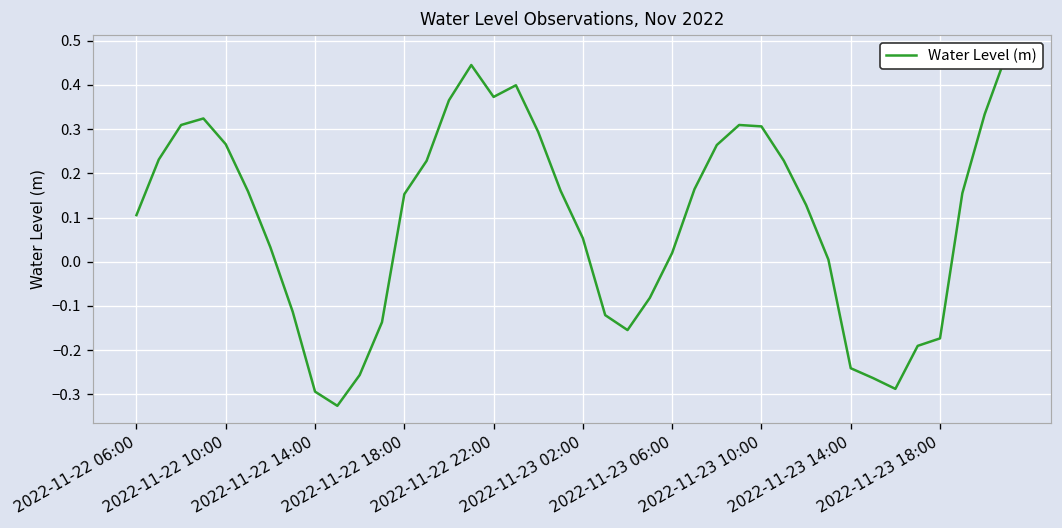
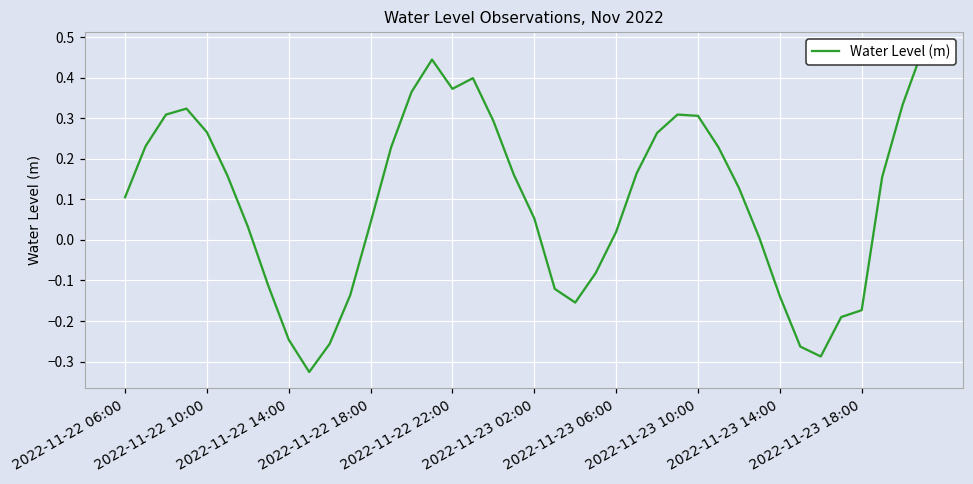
  {
    "2022-11-22 06:00": 0.11,
    "2022-11-22 10:00": 0.27,
-   "2022-11-22 14:00": -0.29,
-   "2022-11-22 18:00": 0.15,
+   "2022-11-22 14:00": -0.25,
+   "2022-11-22 18:00": 0.04,
    "2022-11-22 22:00": 0.37,
    "2022-11-23 02:00": 0.05,
    "2022-11-23 06:00": 0.02,
    "2022-11-23 10:00": 0.31,
-   "2022-11-23 14:00": -0.24,
+   "2022-11-23 14:00": -0.14,
    "2022-11-23 18:00": -0.17
  }
